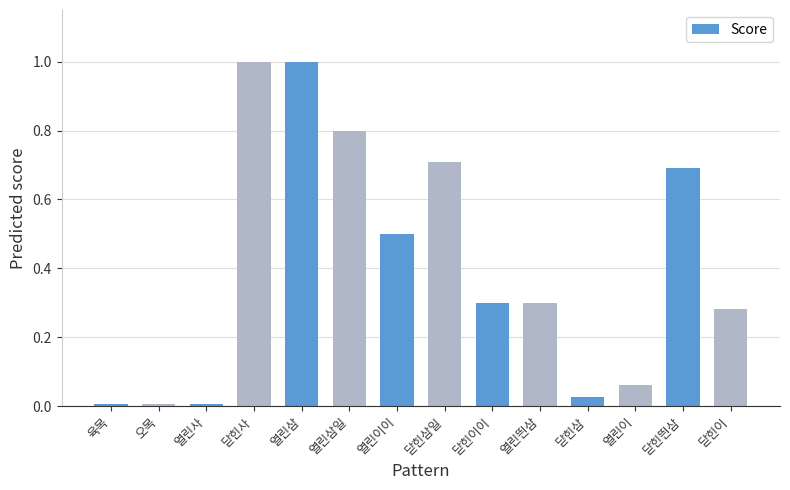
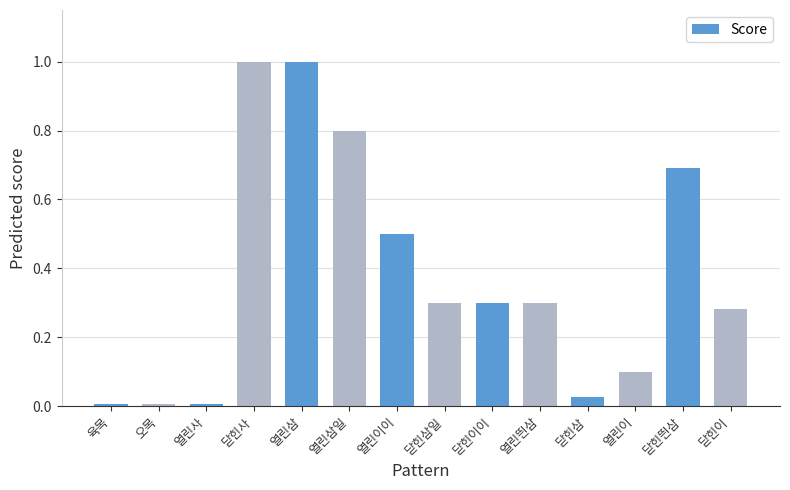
  {
    "닫힌사": 1.00,
    "열린삼": 1.00,
    "열린삼일": 0.80,
    "열린이이": 0.50,
-   "닫힌삼일": 0.71,
+   "닫힌삼일": 0.30,
    "닫힌이이": 0.30,
    "열린띈삼": 0.30,
    "닫힌삼": 0.03,
-   "열린이": 0.06,
+   "열린이": 0.10,
    "닫힌띈삼": 0.69,
    "닫힌이": 0.28
  }
